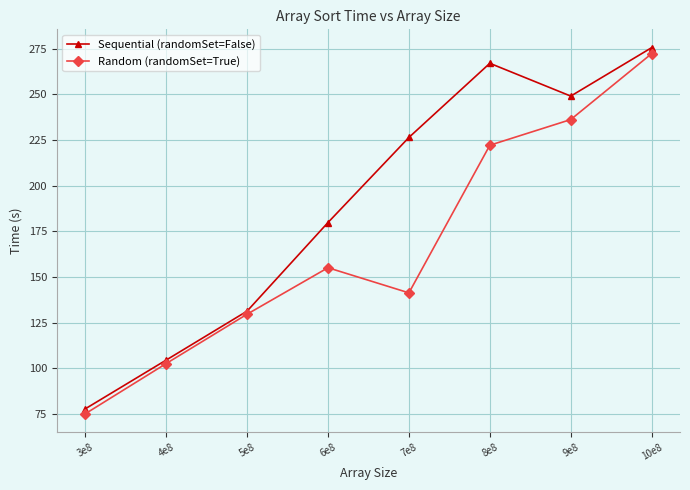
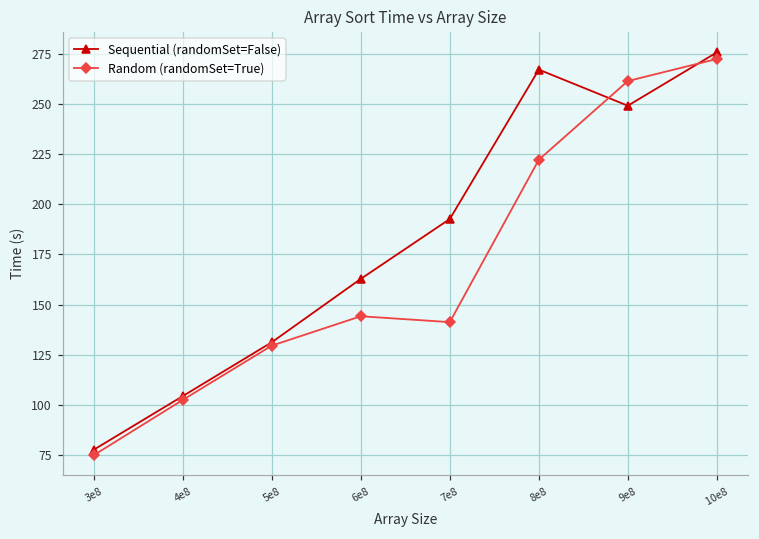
  {
    "Sequential (randomSet=False)": {
      "3e8": 78,
      "4e8": 104,
      "5e8": 131,
-     "6e8": 180,
-     "7e8": 226,
+     "6e8": 163,
+     "7e8": 193,
      "8e8": 267,
      "9e8": 249,
      "10e8": 276
    },
    "Random (randomSet=True)": {
      "3e8": 75,
      "4e8": 103,
      "5e8": 130,
-     "6e8": 155,
+     "6e8": 144,
      "7e8": 141,
      "8e8": 222,
-     "9e8": 236,
+     "9e8": 261,
      "10e8": 272
    }
  }
